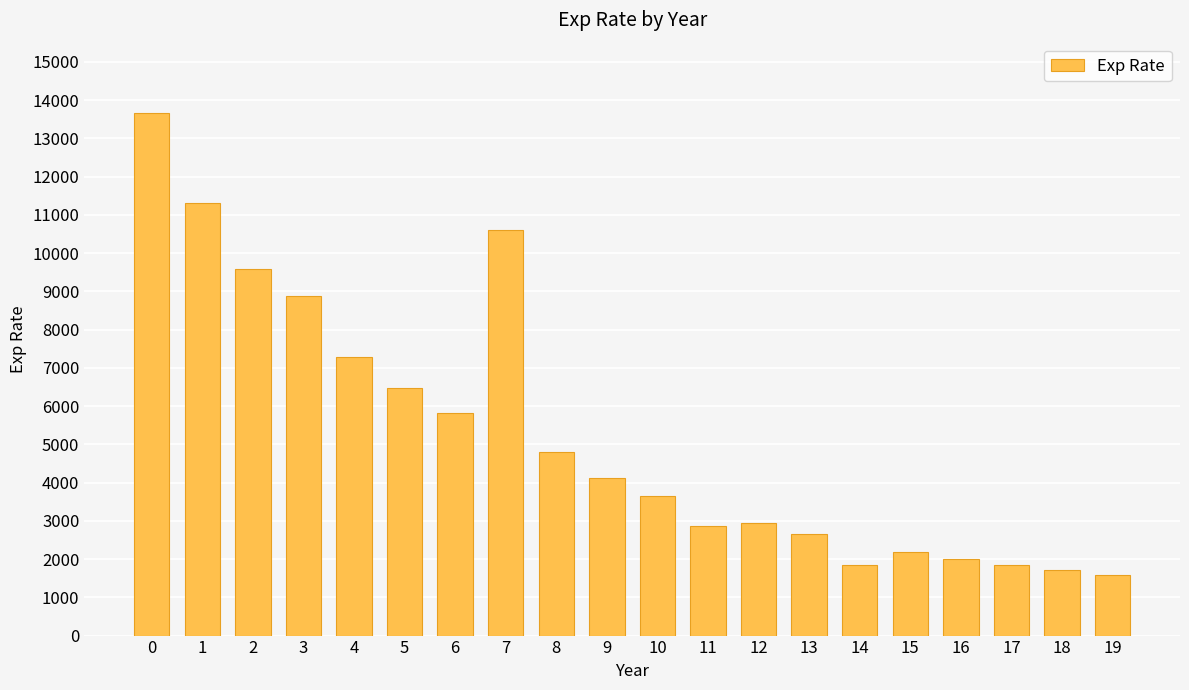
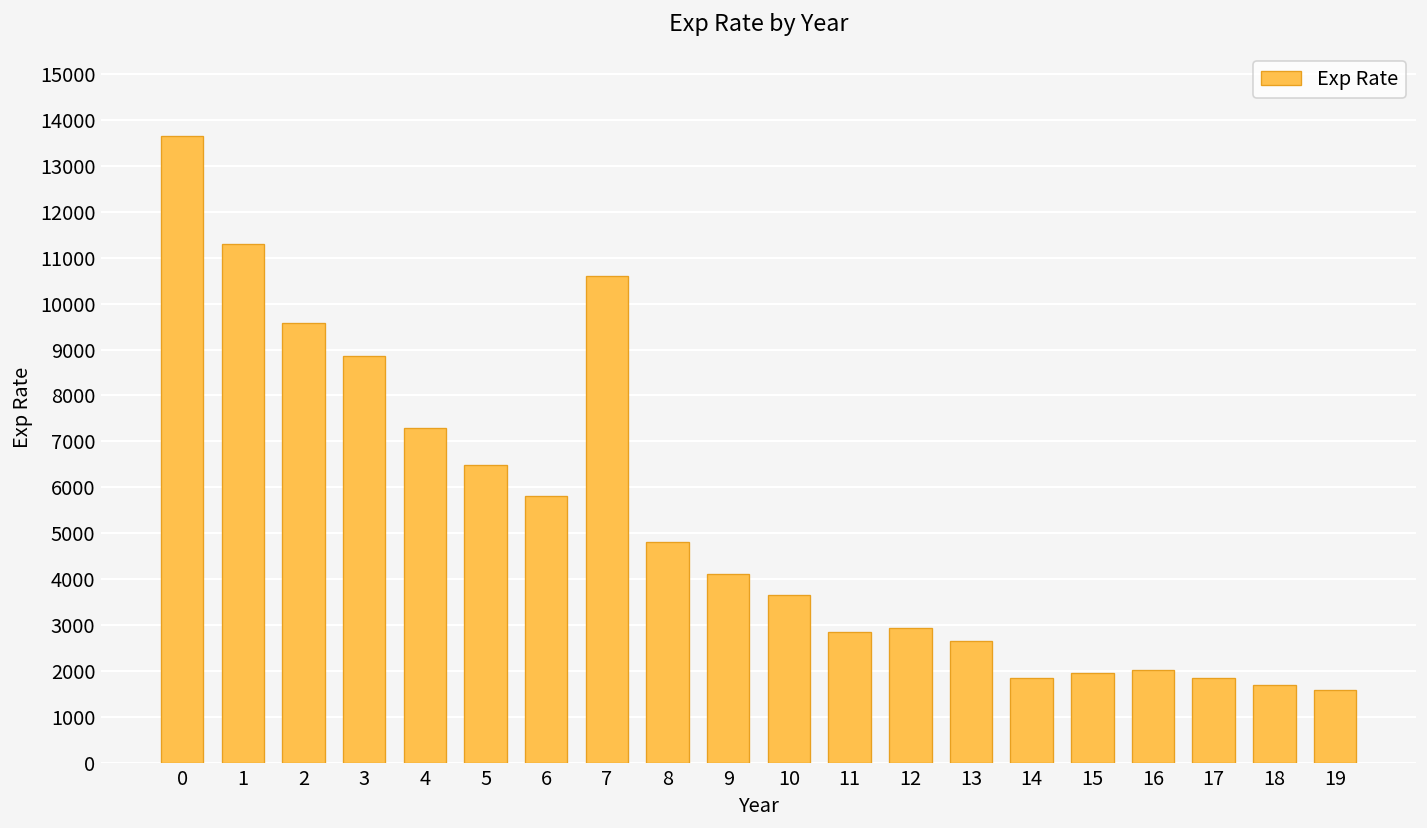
  {
    "0": 13700,
    "1": 11300,
    "2": 9600,
    "3": 8900,
    "4": 7300,
    "5": 6500,
    "6": 5800,
    "7": 10600,
    "8": 4800,
    "9": 4100,
    "10": 3600,
    "11": 2900,
    "12": 2900,
    "13": 2600,
    "14": 1800,
-   "15": 2200,
+   "15": 2000,
    "16": 2000,
    "17": 1800,
    "18": 1700,
    "19": 1600
  }
